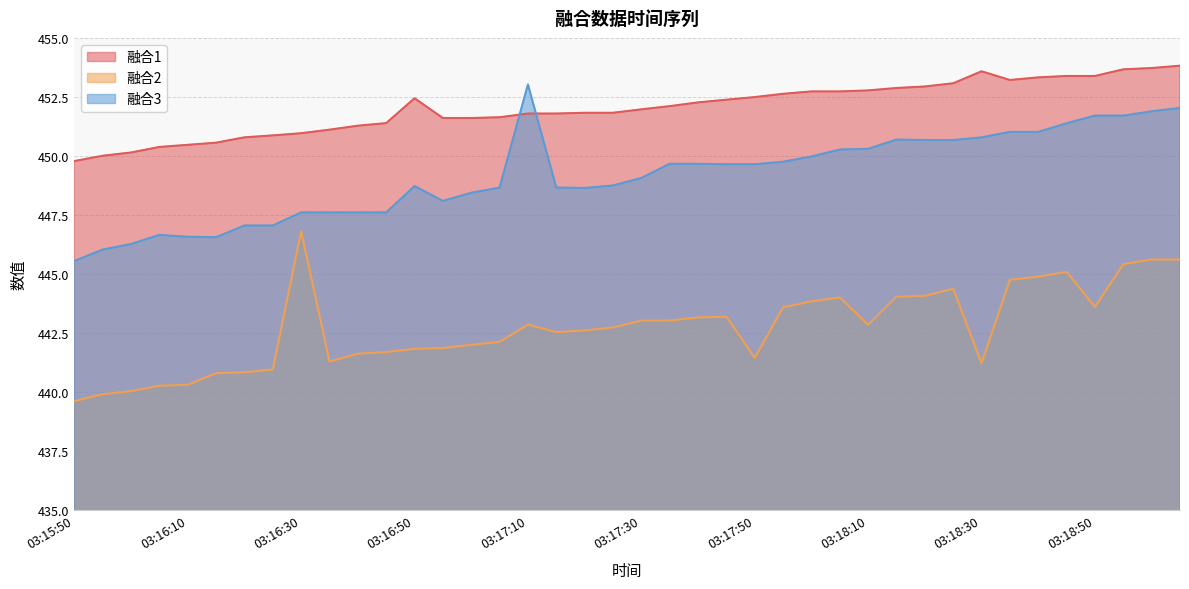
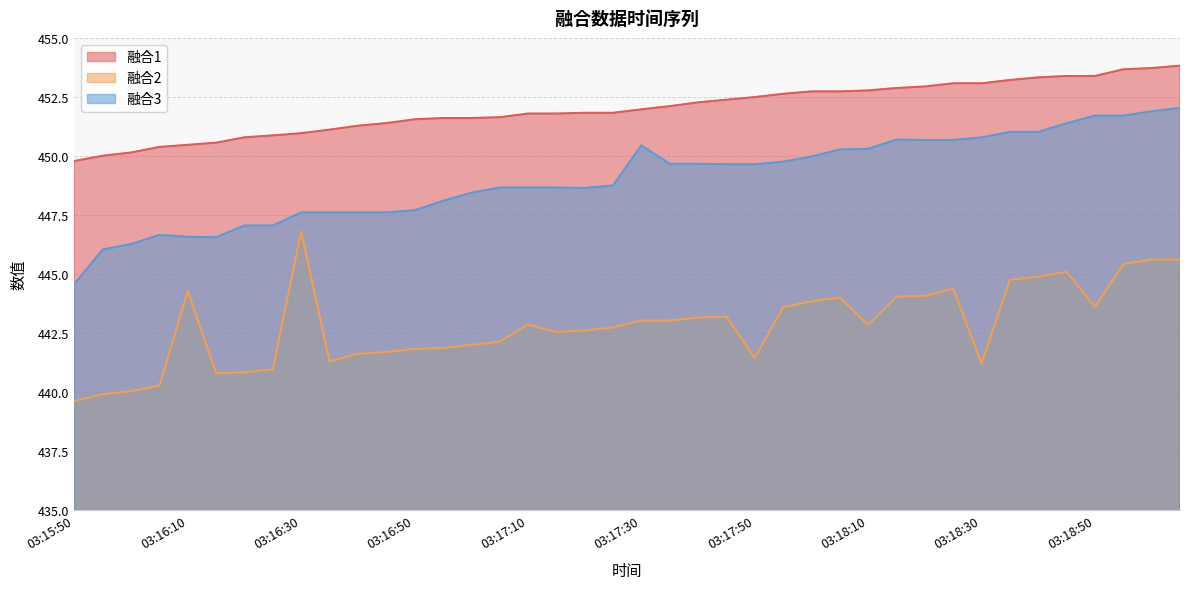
  {
    "融合1": {
      "03:15:50": 449.8,
      "03:16:10": 450.5,
      "03:16:30": 451.0,
-     "03:16:50": 452.4,
+     "03:16:50": 451.6,
      "03:17:10": 451.8,
      "03:17:30": 452.0,
      "03:17:50": 452.5,
      "03:18:10": 452.8,
-     "03:18:30": 453.6,
+     "03:18:30": 453.1,
      "03:18:50": 453.4
    },
    "融合2": {
      "03:15:50": 439.6,
-     "03:16:10": 440.3,
+     "03:16:10": 444.3,
      "03:16:30": 446.8,
      "03:16:50": 441.8,
      "03:17:10": 442.9,
      "03:17:30": 443.0,
      "03:17:50": 441.5,
      "03:18:10": 442.9,
      "03:18:30": 441.2,
      "03:18:50": 443.6
    },
    "融合3": {
-     "03:15:50": 445.6,
+     "03:15:50": 444.6,
      "03:16:10": 446.6,
      "03:16:30": 447.6,
-     "03:16:50": 448.7,
-     "03:17:10": 453.0,
-     "03:17:30": 449.1,
+     "03:16:50": 447.7,
+     "03:17:10": 448.7,
+     "03:17:30": 450.4,
      "03:17:50": 449.7,
      "03:18:10": 450.3,
      "03:18:30": 450.8,
      "03:18:50": 451.7
    }
  }
